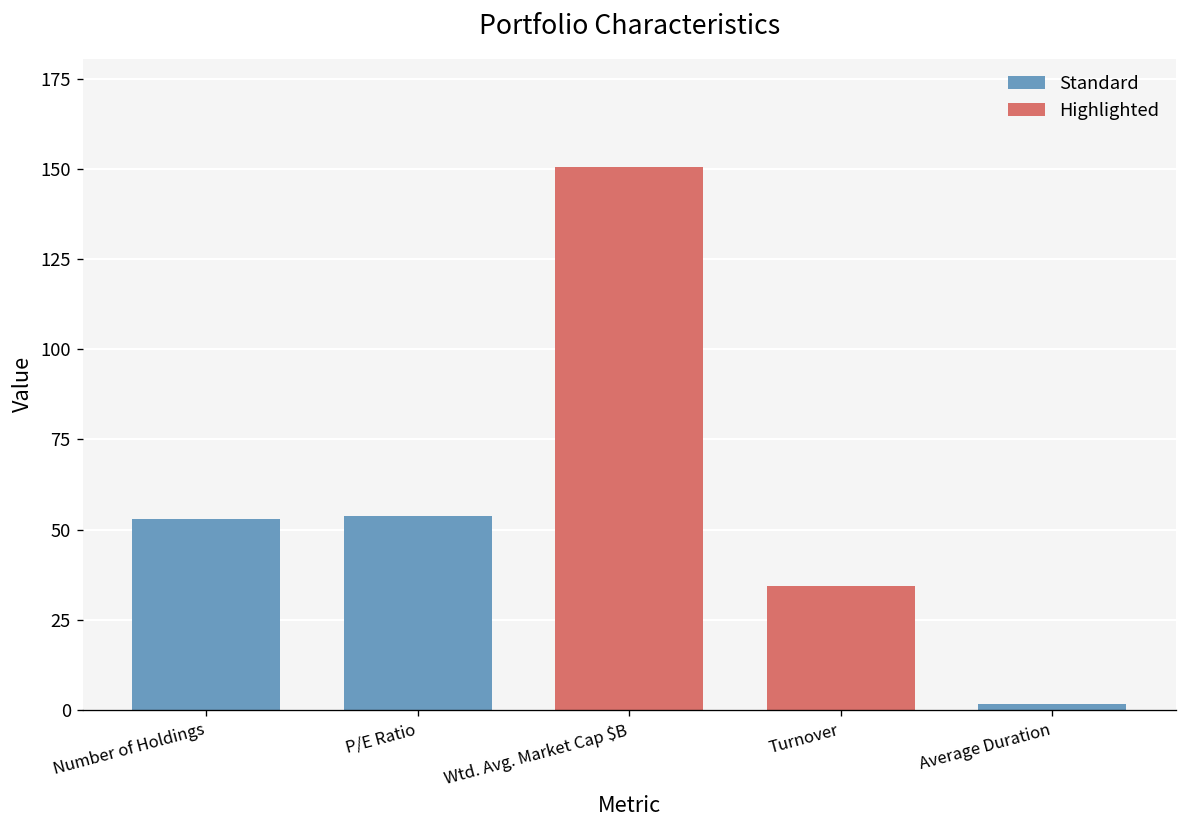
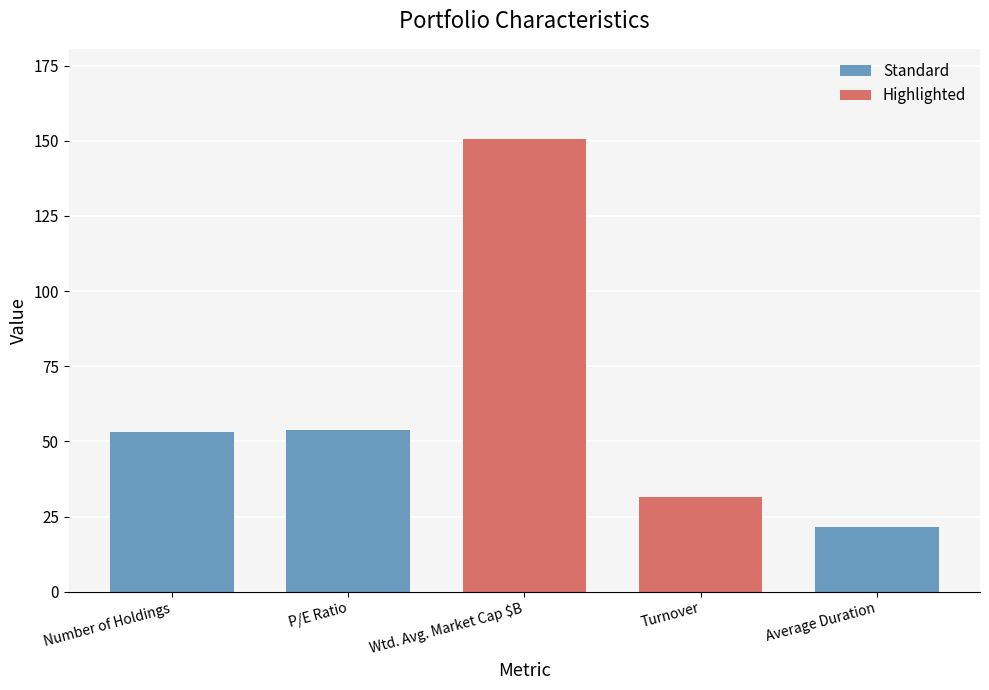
  {
    "Standard": {
      "Number of Holdings": 53,
      "P/E Ratio": 54,
-     "Average Duration": 2
+     "Average Duration": 22
    },
    "Highlighted": {
      "Wtd. Avg. Market Cap $B": 151,
-     "Turnover": 34
+     "Turnover": 32
    }
  }
